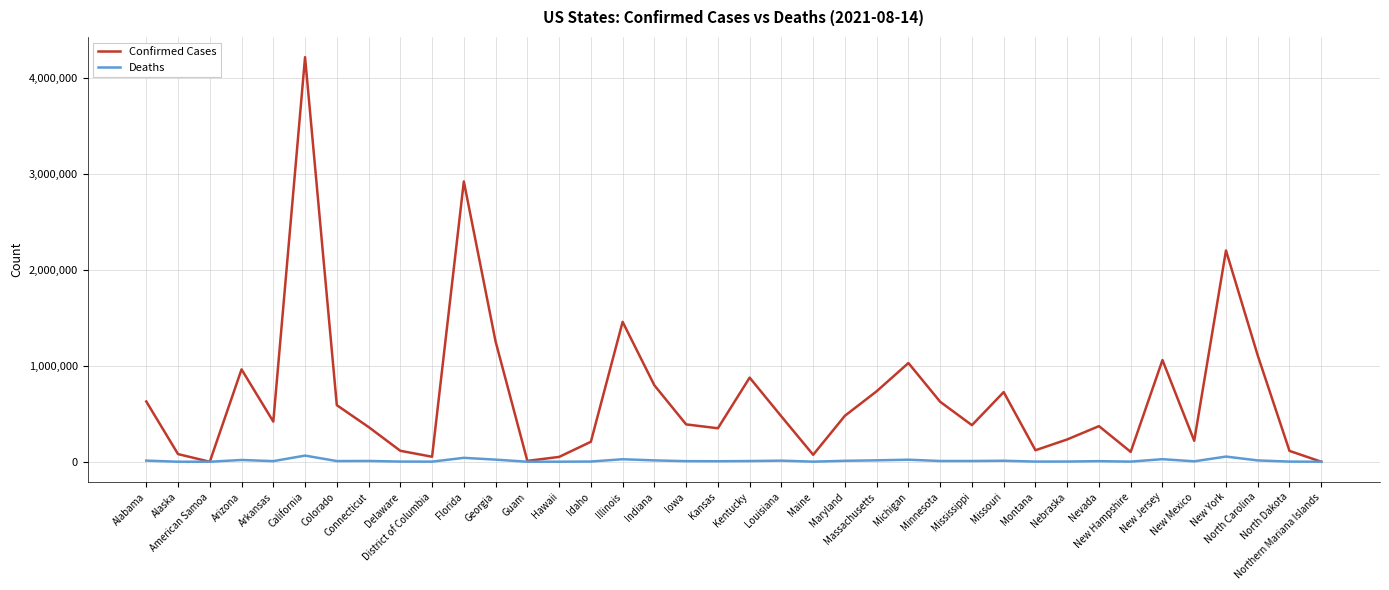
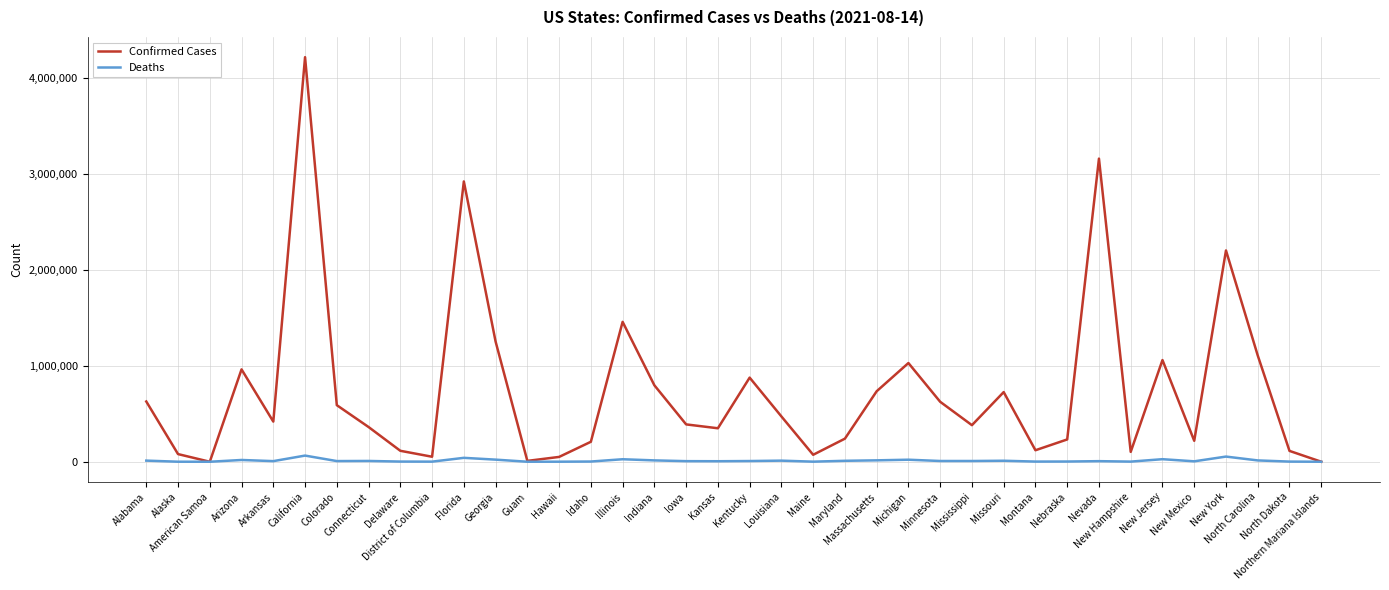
  {
    "Confirmed Cases": {
      "Alabama": "600,000",
      "Alaska": "100,000",
      "Arizona": "1,000,000",
      "Arkansas": "400,000",
      "California": "4,200,000",
      "Colorado": "600,000",
      "Connecticut": "400,000",
      "Delaware": "100,000",
      "District of Columbia": "100,000",
      "Florida": "2,900,000",
      "Georgia": "1,300,000",
      "Hawaii": "100,000",
      "Idaho": "200,000",
      "Illinois": "1,500,000",
      "Indiana": "800,000",
      "Iowa": "400,000",
      "Kansas": "300,000",
      "Kentucky": "900,000",
      "Louisiana": "500,000",
      "Maine": "100,000",
-     "Maryland": "500,000",
+     "Maryland": "200,000",
      "Massachusetts": "700,000",
      "Michigan": "1,000,000",
      "Minnesota": "600,000",
      "Mississippi": "400,000",
      "Missouri": "700,000",
      "Montana": "100,000",
      "Nebraska": "200,000",
-     "Nevada": "400,000",
+     "Nevada": "3,200,000",
      "New Hampshire": "100,000",
      "New Jersey": "1,100,000",
      "New Mexico": "200,000",
      "New York": "2,200,000",
      "North Carolina": "1,100,000",
      "North Dakota": "100,000"
    },
    "Deaths": {
      "Alabama": "0",
      "Alaska": "0",
      "Arizona": "0",
      "Arkansas": "0",
      "California": "100,000",
      "Colorado": "0",
      "Connecticut": "0",
      "Delaware": "0",
      "District of Columbia": "0",
      "Florida": "0",
      "Georgia": "0",
      "Hawaii": "0",
      "Idaho": "0",
      "Illinois": "0",
      "Indiana": "0",
      "Iowa": "0",
      "Kansas": "0",
      "Kentucky": "0",
      "Louisiana": "0",
      "Maine": "0",
      "Maryland": "0",
      "Massachusetts": "0",
      "Michigan": "0",
      "Minnesota": "0",
      "Mississippi": "0",
      "Missouri": "0",
      "Montana": "0",
      "Nebraska": "0",
      "Nevada": "0",
      "New Hampshire": "0",
      "New Jersey": "0",
      "New Mexico": "0",
      "New York": "100,000",
      "North Carolina": "0",
      "North Dakota": "0"
    }
  }
